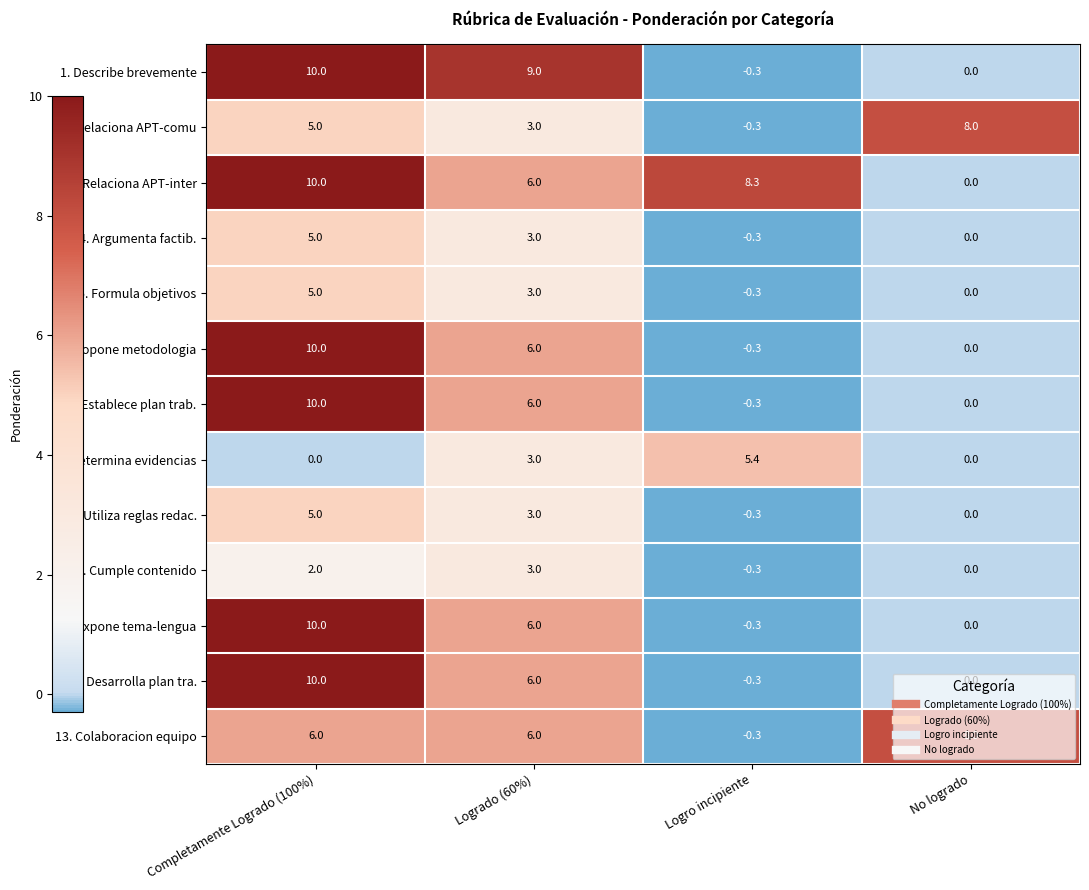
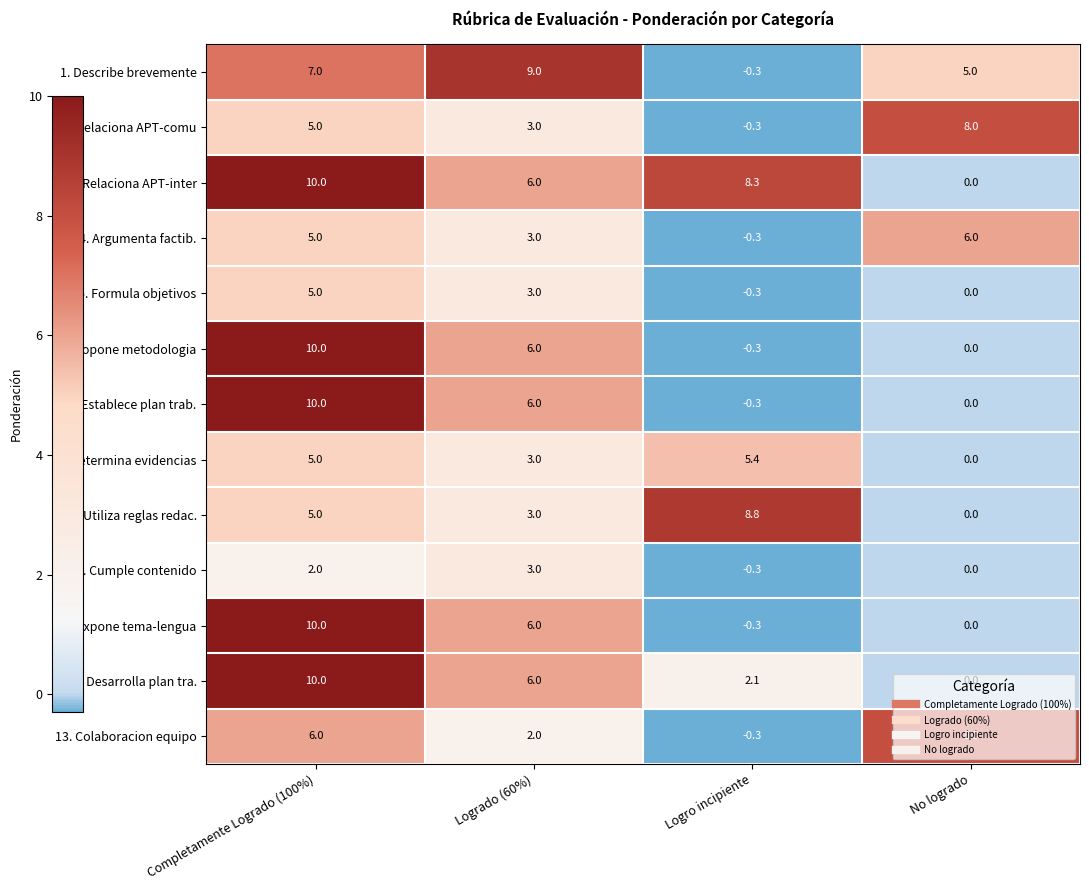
  {
    "1. Describe brevemente": {
-     "Completamente Logrado (100%)": 10.0,
+     "Completamente Logrado (100%)": 7.0,
      "Logrado (60%)": 9.0,
      "Logro incipiente": -0.3,
-     "No logrado": 0.0
+     "No logrado": 5.0
    },
    "2. Relaciona APT-comu": {
      "Completamente Logrado (100%)": 5.0,
      "Logrado (60%)": 3.0,
      "Logro incipiente": -0.3,
      "No logrado": 8.0
    },
    "3. Relaciona APT-inter": {
      "Completamente Logrado (100%)": 10.0,
      "Logrado (60%)": 6.0,
      "Logro incipiente": 8.3,
      "No logrado": 0.0
    },
    "4. Argumenta factib.": {
      "Completamente Logrado (100%)": 5.0,
      "Logrado (60%)": 3.0,
      "Logro incipiente": -0.3,
-     "No logrado": 0.0
+     "No logrado": 6.0
    },
    "5. Formula objetivos": {
      "Completamente Logrado (100%)": 5.0,
      "Logrado (60%)": 3.0,
      "Logro incipiente": -0.3,
      "No logrado": 0.0
    },
    "6. Propone metodologia": {
      "Completamente Logrado (100%)": 10.0,
      "Logrado (60%)": 6.0,
      "Logro incipiente": -0.3,
      "No logrado": 0.0
    },
    "7. Establece plan trab.": {
      "Completamente Logrado (100%)": 10.0,
      "Logrado (60%)": 6.0,
      "Logro incipiente": -0.3,
      "No logrado": 0.0
    },
    "8. Determina evidencias": {
-     "Completamente Logrado (100%)": 0.0,
+     "Completamente Logrado (100%)": 5.0,
      "Logrado (60%)": 3.0,
      "Logro incipiente": 5.4,
      "No logrado": 0.0
    },
    "9. Utiliza reglas redac.": {
      "Completamente Logrado (100%)": 5.0,
      "Logrado (60%)": 3.0,
-     "Logro incipiente": -0.3,
+     "Logro incipiente": 8.8,
      "No logrado": 0.0
    },
    "10. Cumple contenido": {
      "Completamente Logrado (100%)": 2.0,
      "Logrado (60%)": 3.0,
      "Logro incipiente": -0.3,
      "No logrado": 0.0
    },
    "11. Expone tema-lengua": {
      "Completamente Logrado (100%)": 10.0,
      "Logrado (60%)": 6.0,
      "Logro incipiente": -0.3,
      "No logrado": 0.0
    },
    "12. Desarrolla plan tra.": {
      "Completamente Logrado (100%)": 10.0,
      "Logrado (60%)": 6.0,
-     "Logro incipiente": -0.3
+     "Logro incipiente": 2.1
    },
    "13. Colaboracion equipo": {
      "Completamente Logrado (100%)": 6.0,
-     "Logrado (60%)": 6.0,
+     "Logrado (60%)": 2.0,
      "Logro incipiente": -0.3
    }
  }
